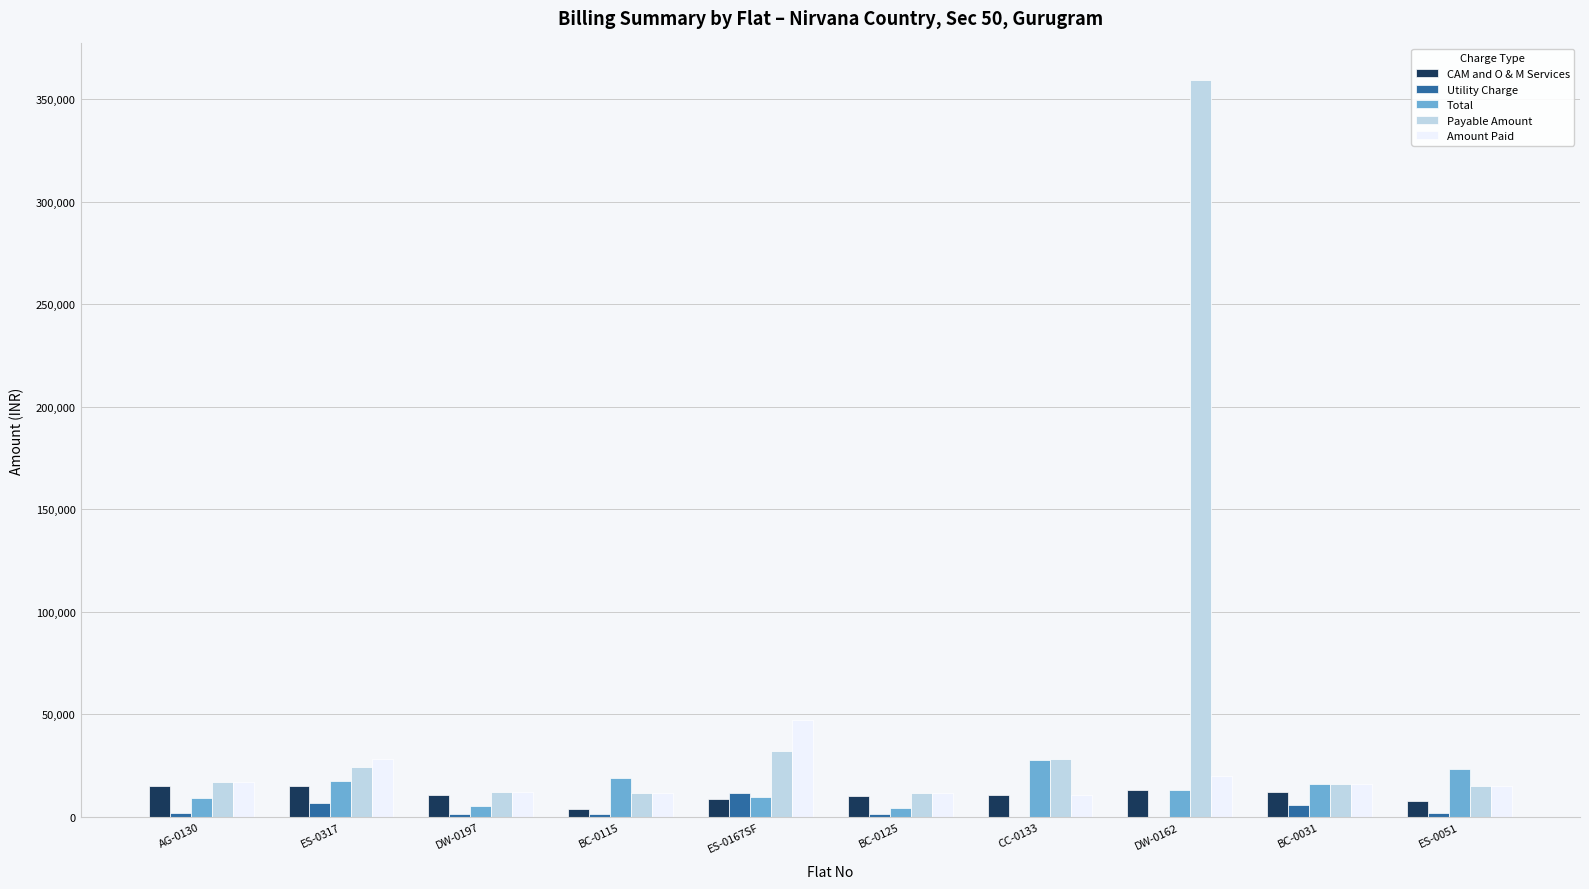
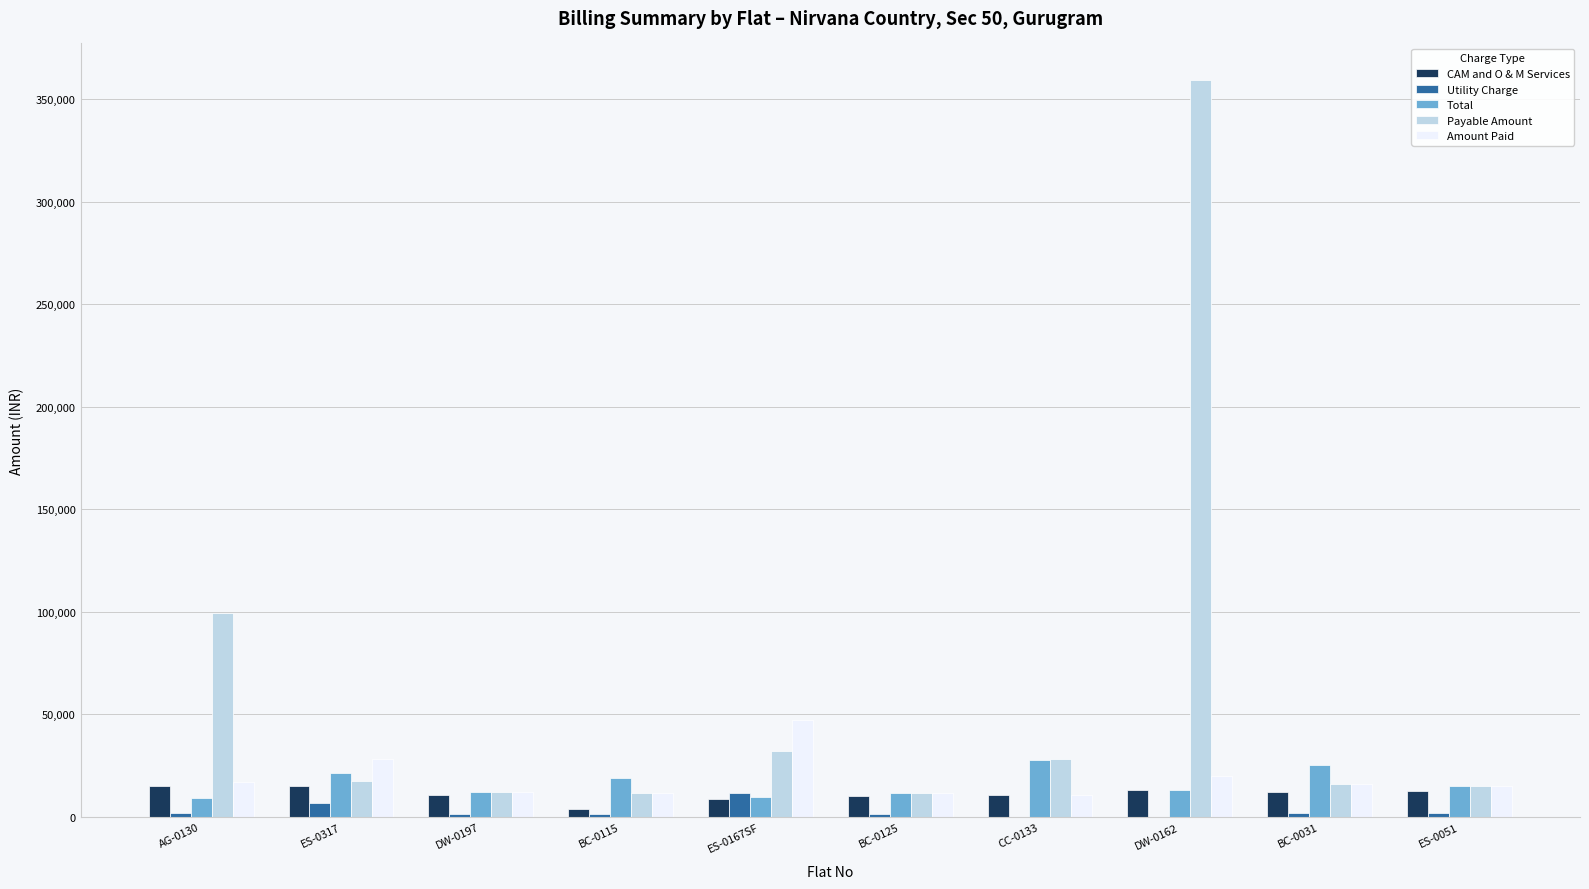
  {
    "CAM and O & M Services": {
      "AG-0130": "15,000",
      "ES-0317": "15,000",
      "DW-0197": "10,000",
      "BC-0115": "4,000",
      "ES-0167SF": "9,000",
      "BC-0125": "10,000",
      "CC-0133": "11,000",
      "DW-0162": "13,000",
      "BC-0031": "12,000",
-     "ES-0051": "8,000"
+     "ES-0051": "13,000"
    },
    "Utility Charge": {
      "AG-0130": "2,000",
      "ES-0317": "7,000",
      "DW-0197": "2,000",
      "BC-0115": "1,000",
      "ES-0167SF": "12,000",
      "BC-0125": "1,000",
      "CC-0133": "0",
      "DW-0162": "0",
-     "BC-0031": "6,000",
+     "BC-0031": "2,000",
      "ES-0051": "2,000"
    },
    "Total": {
      "AG-0130": "9,000",
-     "ES-0317": "18,000",
-     "DW-0197": "5,000",
+     "ES-0317": "22,000",
+     "DW-0197": "12,000",
      "BC-0115": "19,000",
      "ES-0167SF": "10,000",
-     "BC-0125": "4,000",
+     "BC-0125": "11,000",
      "CC-0133": "28,000",
      "DW-0162": "13,000",
-     "BC-0031": "16,000",
-     "ES-0051": "23,000"
+     "BC-0031": "25,000",
+     "ES-0051": "15,000"
    },
    "Payable Amount": {
-     "AG-0130": "17,000",
-     "ES-0317": "24,000",
+     "AG-0130": "99,000",
+     "ES-0317": "18,000",
      "DW-0197": "12,000",
      "BC-0115": "11,000",
      "ES-0167SF": "32,000",
      "BC-0125": "11,000",
      "CC-0133": "28,000",
      "DW-0162": "359,000",
      "BC-0031": "16,000",
      "ES-0051": "15,000"
    },
    "Amount Paid": {
      "AG-0130": "17,000",
      "ES-0317": "28,000",
      "DW-0197": "12,000",
      "BC-0115": "12,000",
      "ES-0167SF": "47,000",
      "BC-0125": "11,000",
      "CC-0133": "11,000",
      "DW-0162": "20,000",
      "BC-0031": "16,000",
      "ES-0051": "15,000"
    }
  }
